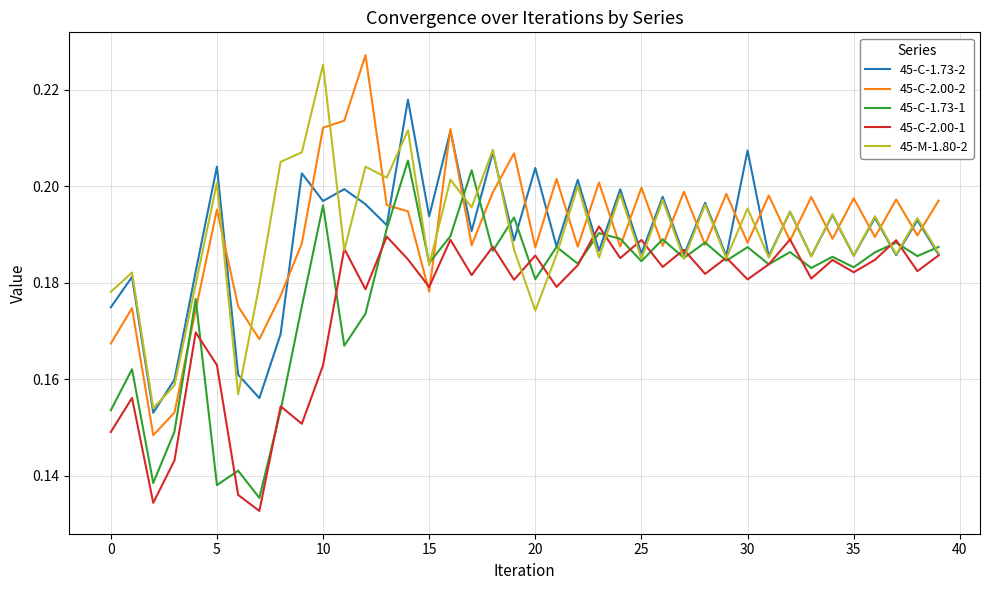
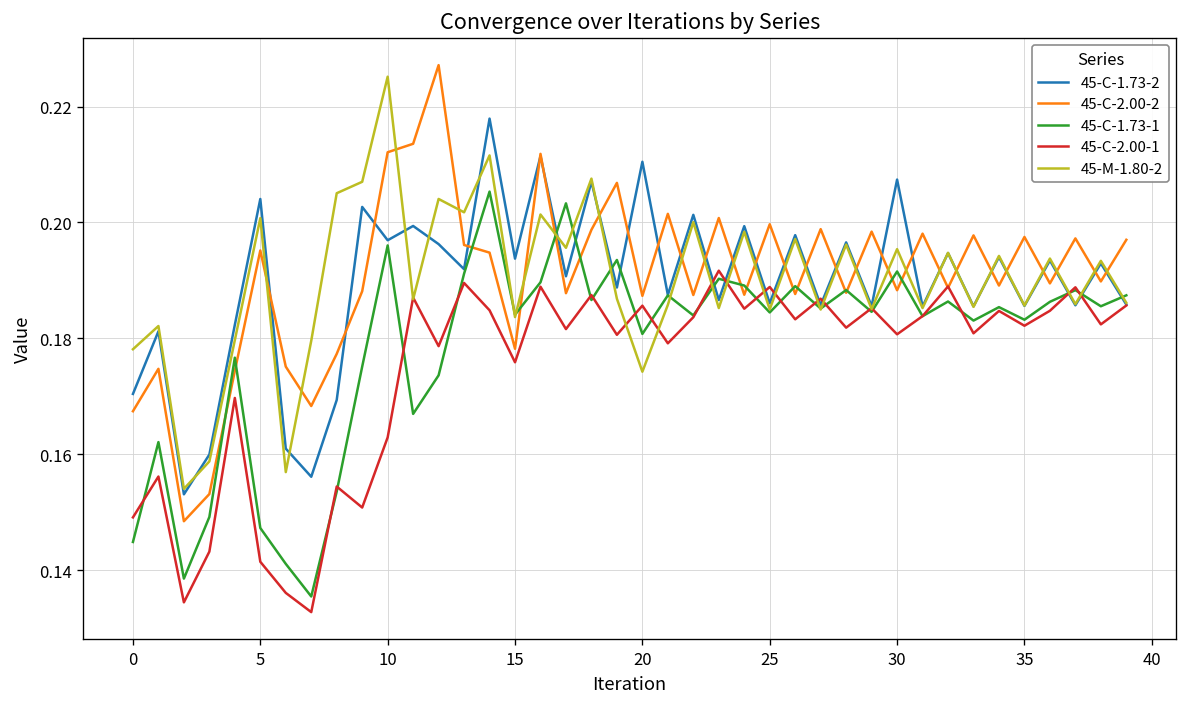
  {
    "45-C-1.73-2": {
-     "0": 0.175,
+     "0": 0.170,
      "5": 0.204,
      "10": 0.197,
      "15": 0.194,
-     "20": 0.204,
+     "20": 0.210,
      "25": 0.186,
      "30": 0.207
    },
    "45-C-2.00-2": {
      "0": 0.167,
      "5": 0.195,
      "10": 0.212,
      "15": 0.178,
      "20": 0.187,
      "25": 0.200,
      "30": 0.188,
      "35": 0.197
    },
    "45-C-1.73-1": {
-     "0": 0.154,
-     "5": 0.138,
+     "0": 0.145,
+     "5": 0.147,
      "10": 0.196,
      "20": 0.181,
-     "30": 0.187,
+     "30": 0.192,
      "35": 0.183
    },
    "45-C-2.00-1": {
      "0": 0.149,
-     "5": 0.163,
+     "5": 0.141,
      "10": 0.163,
-     "15": 0.179,
+     "15": 0.176,
      "20": 0.186,
      "25": 0.189,
      "30": 0.181,
      "35": 0.182
    },
    "45-M-1.80-2": {
      "0": 0.178,
      "5": 0.201,
      "10": 0.225,
      "20": 0.174,
      "30": 0.195
    }
  }
